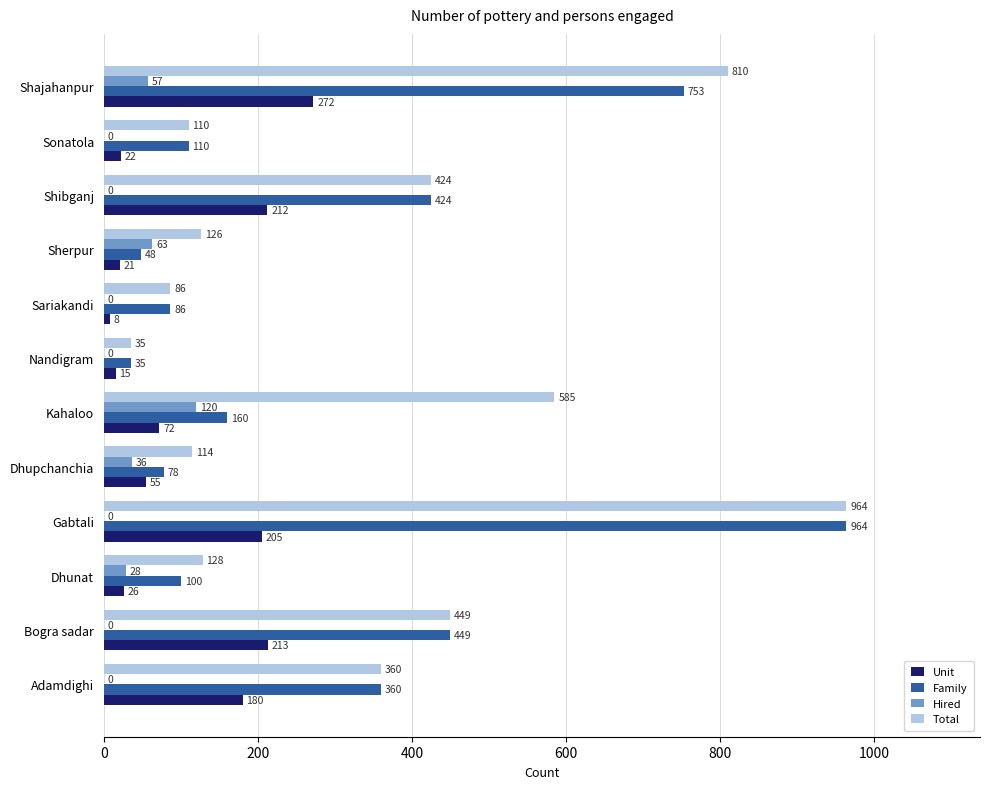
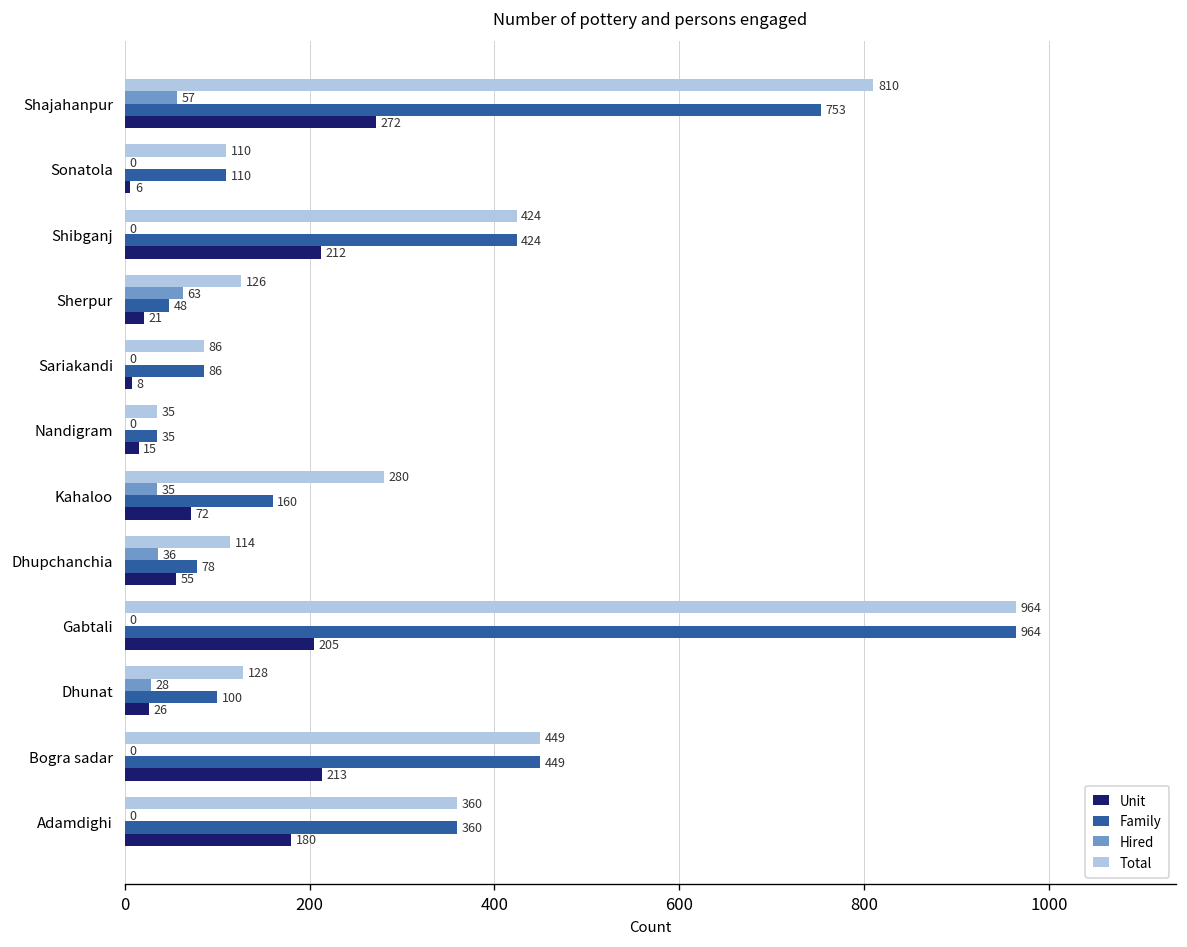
  {
    "Unit": {
      "Shajahanpur": 272,
-     "Sonatola": 22,
+     "Sonatola": 6,
      "Shibganj": 212,
      "Sherpur": 21,
      "Sariakandi": 8,
      "Nandigram": 15,
      "Kahaloo": 72,
      "Dhupchanchia": 55,
      "Gabtali": 205,
      "Dhunat": 26,
      "Bogra sadar": 213,
      "Adamdighi": 180
    },
    "Family": {
      "Shajahanpur": 753,
      "Sonatola": 110,
      "Shibganj": 424,
      "Sherpur": 48,
      "Sariakandi": 86,
      "Nandigram": 35,
      "Kahaloo": 160,
      "Dhupchanchia": 78,
      "Gabtali": 964,
      "Dhunat": 100,
      "Bogra sadar": 449,
      "Adamdighi": 360
    },
    "Hired": {
      "Shajahanpur": 57,
      "Sonatola": 0,
      "Shibganj": 0,
      "Sherpur": 63,
      "Sariakandi": 0,
      "Nandigram": 0,
-     "Kahaloo": 120,
+     "Kahaloo": 35,
      "Dhupchanchia": 36,
      "Gabtali": 0,
      "Dhunat": 28,
      "Bogra sadar": 0,
      "Adamdighi": 0
    },
    "Total": {
      "Shajahanpur": 810,
      "Sonatola": 110,
      "Shibganj": 424,
      "Sherpur": 126,
      "Sariakandi": 86,
      "Nandigram": 35,
-     "Kahaloo": 585,
+     "Kahaloo": 280,
      "Dhupchanchia": 114,
      "Gabtali": 964,
      "Dhunat": 128,
      "Bogra sadar": 449,
      "Adamdighi": 360
    }
  }
